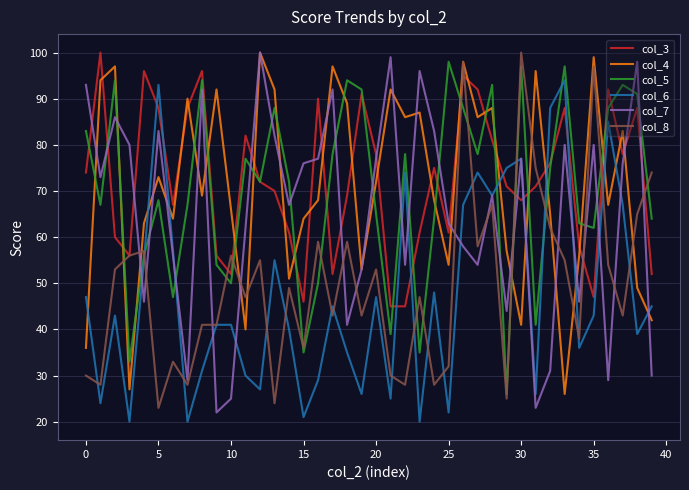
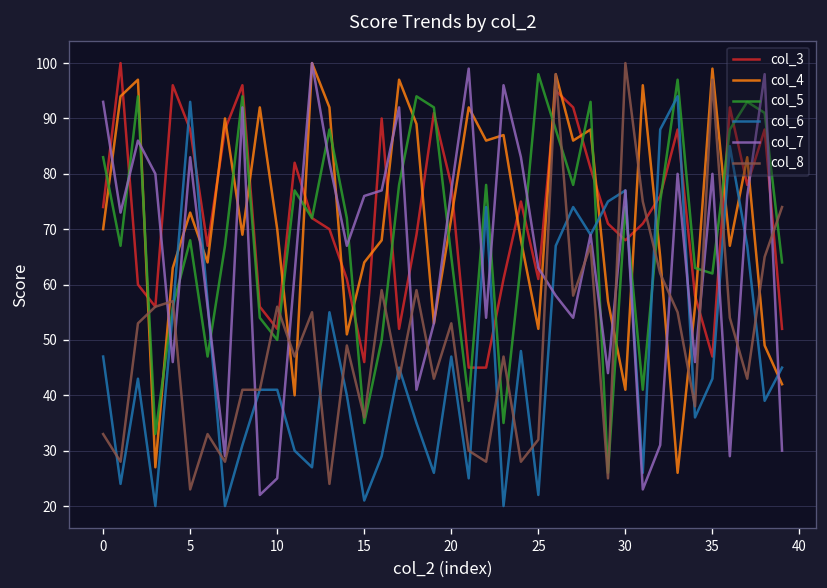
  {
    "col_3": {
      "0": 74,
      "5": 88,
      "10": 52,
      "15": 46,
      "20": 78,
      "25": 61,
      "30": 68,
      "35": 47
    },
    "col_4": {
-     "0": 36,
+     "0": 70,
      "5": 73,
-     "10": 66,
+     "10": 70,
      "15": 64,
      "20": 72,
-     "25": 54,
+     "25": 52,
      "30": 41,
      "35": 99
    },
    "col_5": {
      "0": 83,
      "5": 68,
      "10": 50,
      "15": 35,
      "20": 65,
      "25": 98,
-     "30": 97,
+     "30": 74,
      "35": 62
    },
    "col_6": {
      "0": 47,
      "5": 93,
      "10": 41,
      "15": 21,
      "20": 47,
      "25": 22,
      "35": 43
    },
    "col_7": {
      "0": 93,
      "5": 83,
      "10": 25,
      "15": 76,
      "20": 77,
      "25": 63,
      "35": 80
    },
    "col_8": {
-     "0": 30,
+     "0": 33,
      "5": 23,
      "10": 56,
      "15": 36,
      "20": 53,
      "25": 32,
      "30": 100,
      "35": 97
    }
  }
